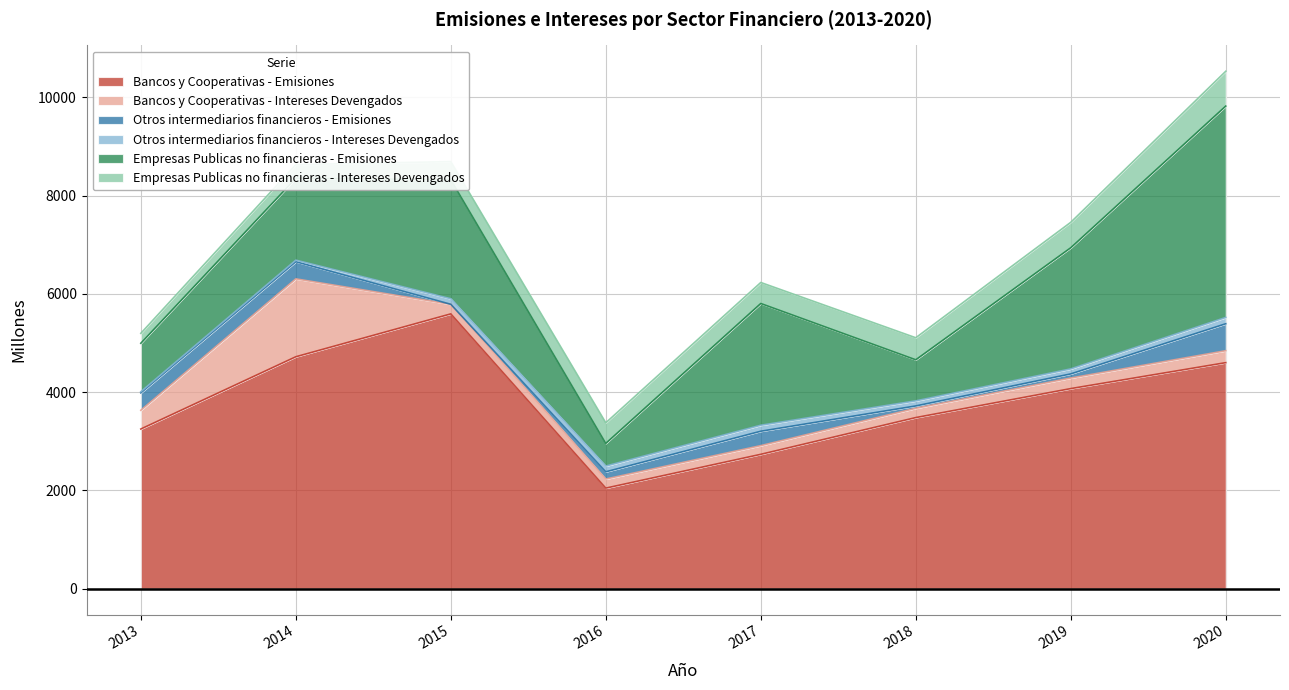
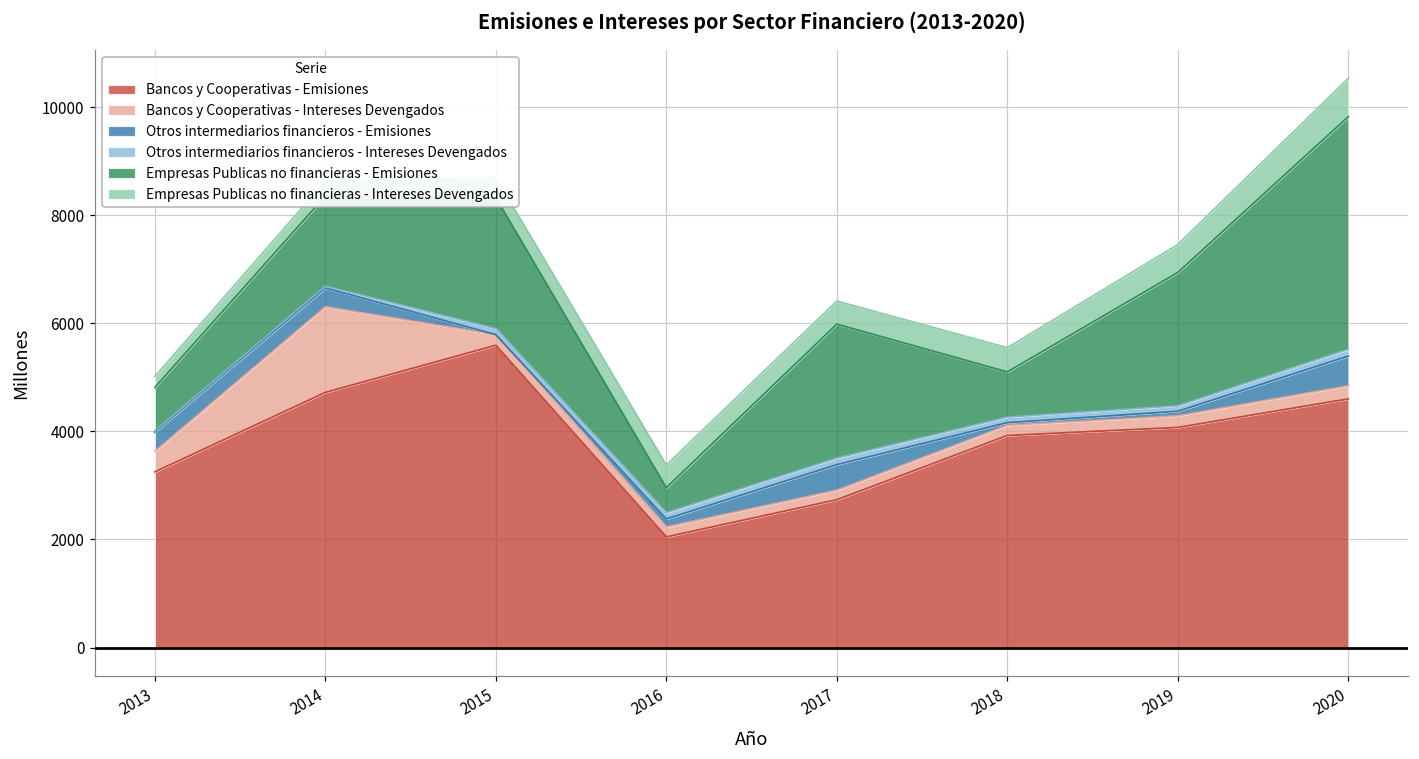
  {
    "Bancos y Cooperativas - Emisiones": {
      "2013": 3300,
      "2014": 4700,
      "2015": 5600,
      "2016": 2000,
      "2017": 2700,
-     "2018": 3500,
+     "2018": 3900,
      "2019": 4100,
      "2020": 4600
    },
    "Bancos y Cooperativas - Intereses Devengados": {
      "2013": 400,
      "2014": 1600,
      "2016": 200,
      "2017": 200,
      "2019": 200,
      "2020": 200
    },
    "Otros intermediarios financieros - Emisiones": {
      "2016": 100,
-     "2017": 300,
+     "2017": 500,
      "2019": 100,
      "2020": 500
    },
    "Empresas Publicas no financieras - Emisiones": {
-     "2013": 1000,
+     "2013": 800,
      "2016": 500,
      "2017": 2500,
      "2018": 800,
      "2019": 2500,
      "2020": 4300
    }
  }
